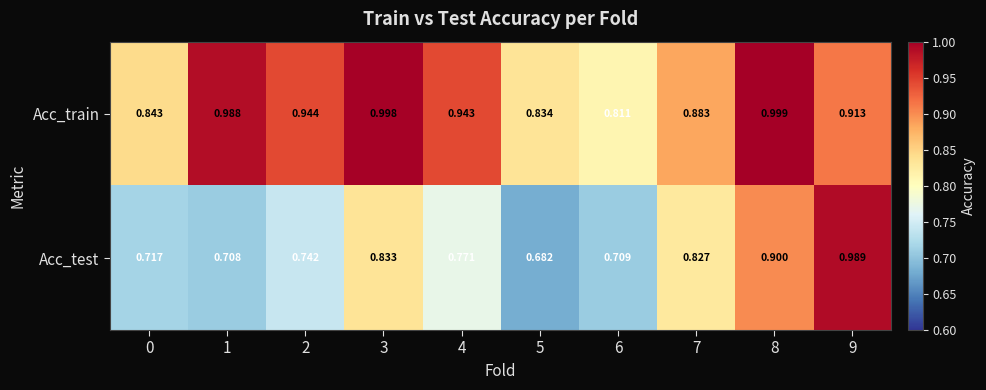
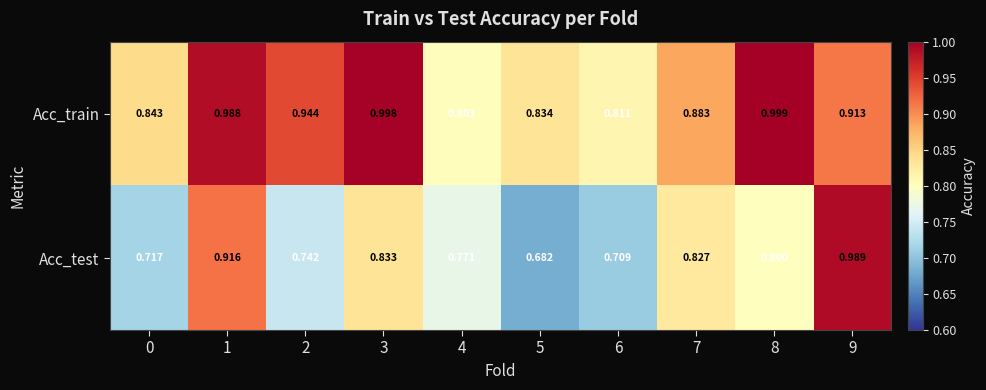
  {
    "Acc_train": {
      "0": 0.843,
      "1": 0.988,
      "2": 0.944,
      "3": 0.998,
-     "4": 0.943,
+     "4": 0.803,
      "5": 0.834,
      "6": 0.811,
      "7": 0.883,
      "8": 0.999,
      "9": 0.913
    },
    "Acc_test": {
      "0": 0.717,
-     "1": 0.708,
+     "1": 0.916,
      "2": 0.742,
      "3": 0.833,
      "5": 0.682,
      "6": 0.709,
      "7": 0.827,
-     "8": 0.900,
+     "8": 0.800,
      "9": 0.989
    }
  }
